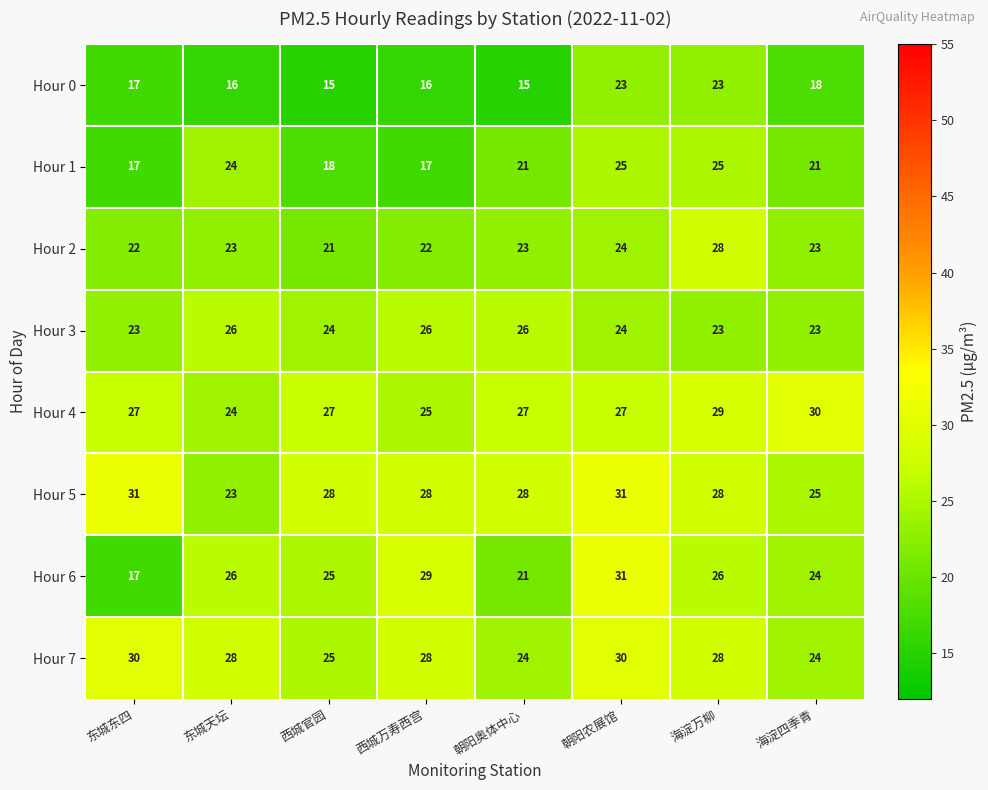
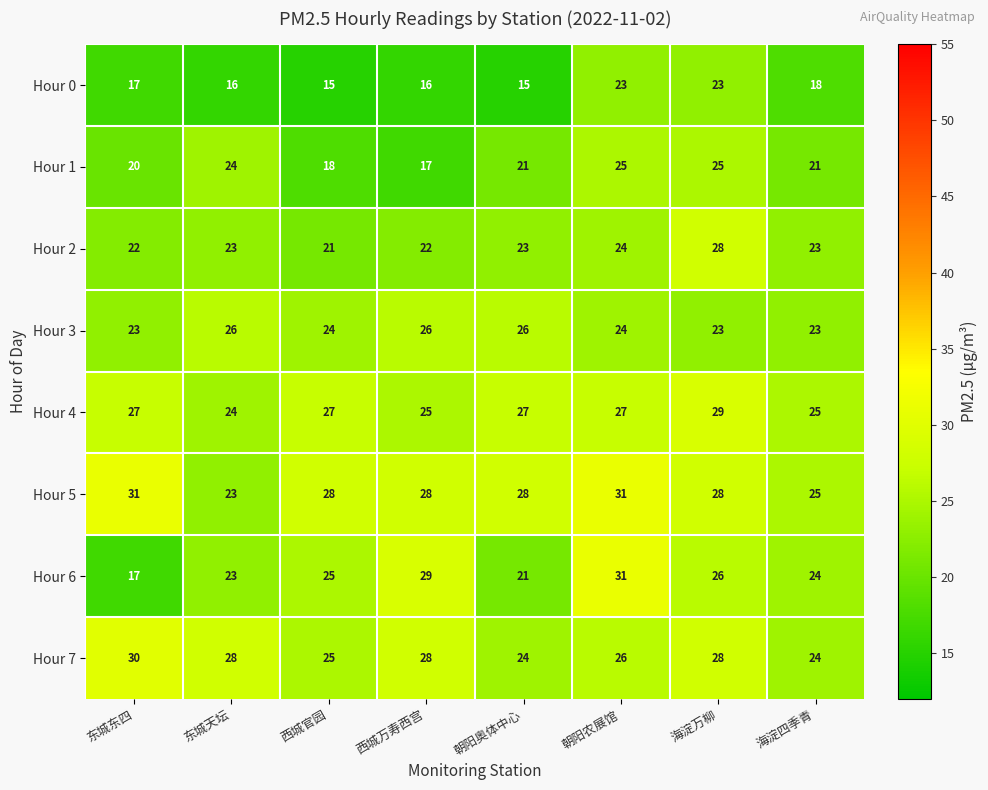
  {
    "Hour 0": {
      "东城东四": 17,
      "东城天坛": 16,
      "西城官园": 15,
      "西城万寿西宫": 16,
      "朝阳奥体中心": 15,
      "朝阳农展馆": 23,
      "海淀万柳": 23,
      "海淀四季青": 18
    },
    "Hour 1": {
-     "东城东四": 17,
+     "东城东四": 20,
      "东城天坛": 24,
      "西城官园": 18,
      "西城万寿西宫": 17,
      "朝阳奥体中心": 21,
      "朝阳农展馆": 25,
      "海淀万柳": 25,
      "海淀四季青": 21
    },
    "Hour 2": {
      "东城东四": 22,
      "东城天坛": 23,
      "西城官园": 21,
      "西城万寿西宫": 22,
      "朝阳奥体中心": 23,
      "朝阳农展馆": 24,
      "海淀万柳": 28,
      "海淀四季青": 23
    },
    "Hour 3": {
      "东城东四": 23,
      "东城天坛": 26,
      "西城官园": 24,
      "西城万寿西宫": 26,
      "朝阳奥体中心": 26,
      "朝阳农展馆": 24,
      "海淀万柳": 23,
      "海淀四季青": 23
    },
    "Hour 4": {
      "东城东四": 27,
      "东城天坛": 24,
      "西城官园": 27,
      "西城万寿西宫": 25,
      "朝阳奥体中心": 27,
      "朝阳农展馆": 27,
      "海淀万柳": 29,
-     "海淀四季青": 30
+     "海淀四季青": 25
    },
    "Hour 5": {
      "东城东四": 31,
      "东城天坛": 23,
      "西城官园": 28,
      "西城万寿西宫": 28,
      "朝阳奥体中心": 28,
      "朝阳农展馆": 31,
      "海淀万柳": 28,
      "海淀四季青": 25
    },
    "Hour 6": {
      "东城东四": 17,
-     "东城天坛": 26,
+     "东城天坛": 23,
      "西城官园": 25,
      "西城万寿西宫": 29,
      "朝阳奥体中心": 21,
      "朝阳农展馆": 31,
      "海淀万柳": 26,
      "海淀四季青": 24
    },
    "Hour 7": {
      "东城东四": 30,
      "东城天坛": 28,
      "西城官园": 25,
      "西城万寿西宫": 28,
      "朝阳奥体中心": 24,
-     "朝阳农展馆": 30,
+     "朝阳农展馆": 26,
      "海淀万柳": 28,
      "海淀四季青": 24
    }
  }
